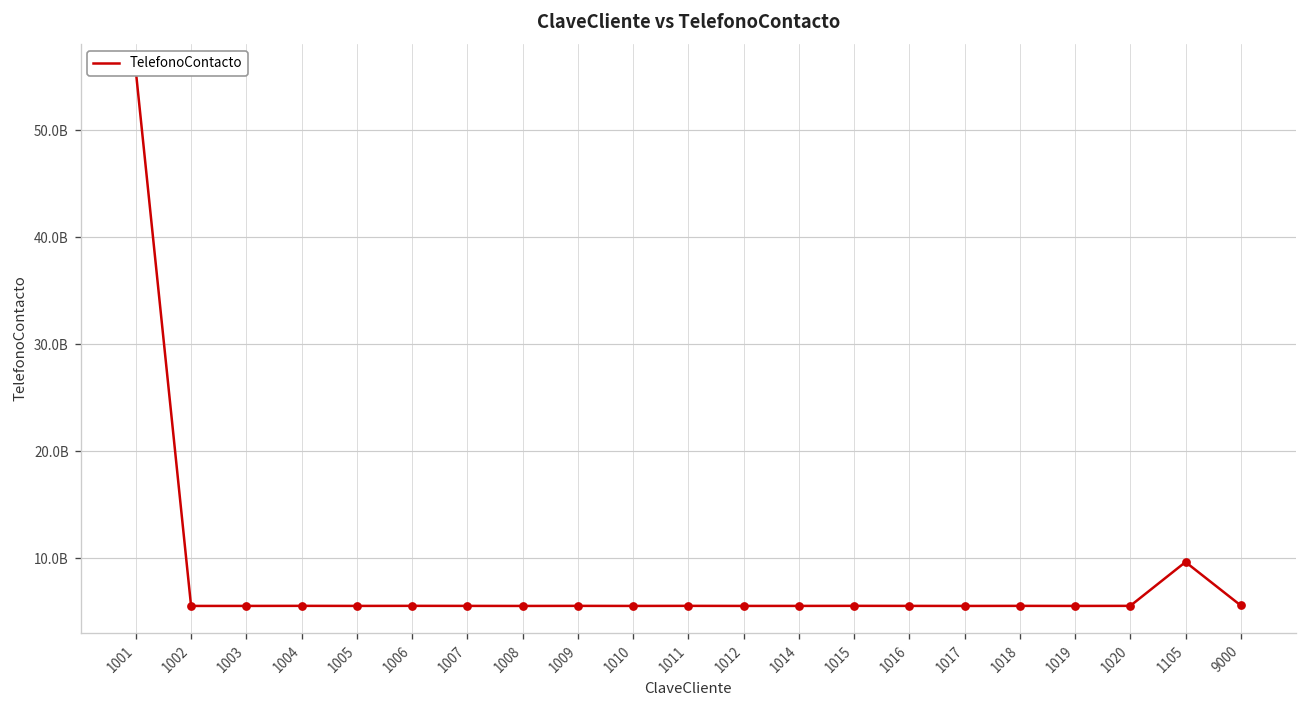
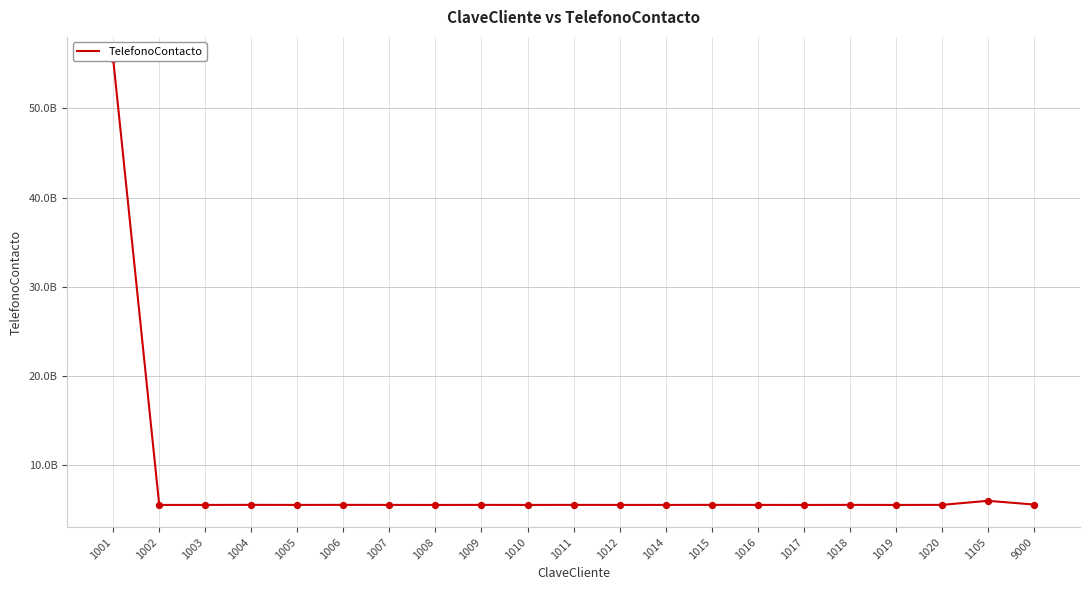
  {
    "1002": 6000000000,
    "1003": 6000000000,
    "1004": 6000000000,
    "1005": 6000000000,
    "1006": 6000000000,
    "1007": 6000000000,
    "1008": 6000000000,
    "1009": 6000000000,
    "1010": 6000000000,
    "1011": 6000000000,
    "1012": 6000000000,
    "1014": 6000000000,
    "1015": 6000000000,
    "1016": 6000000000,
    "1017": 6000000000,
    "1018": 6000000000,
    "1019": 6000000000,
    "1020": 6000000000,
-   "1105": 10000000000,
+   "1105": 6000000000,
    "9000": 6000000000
  }
